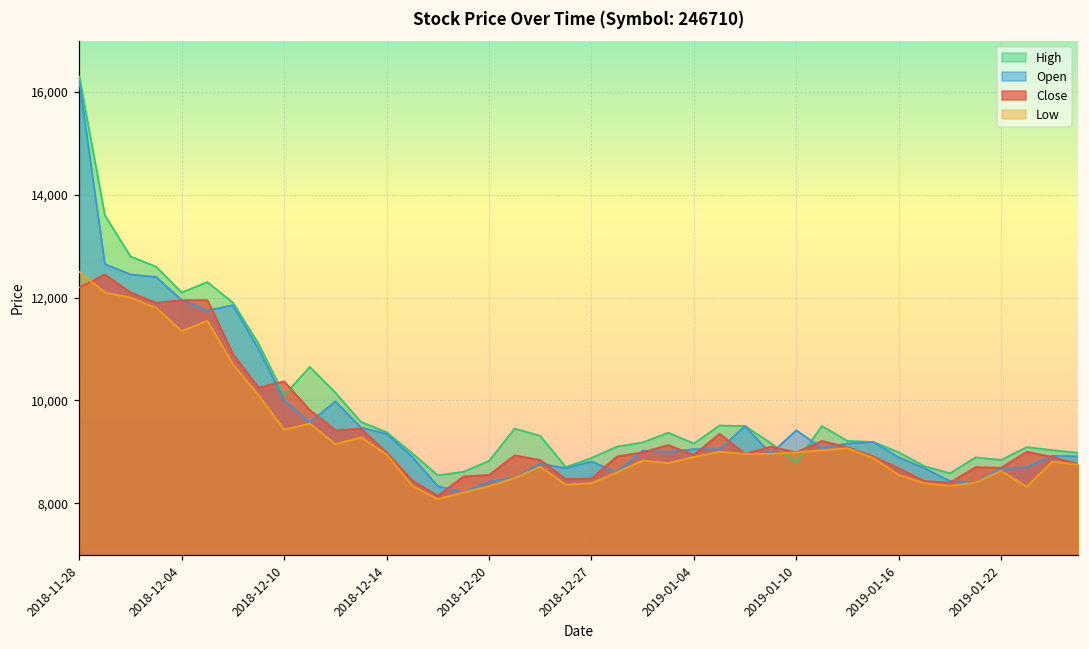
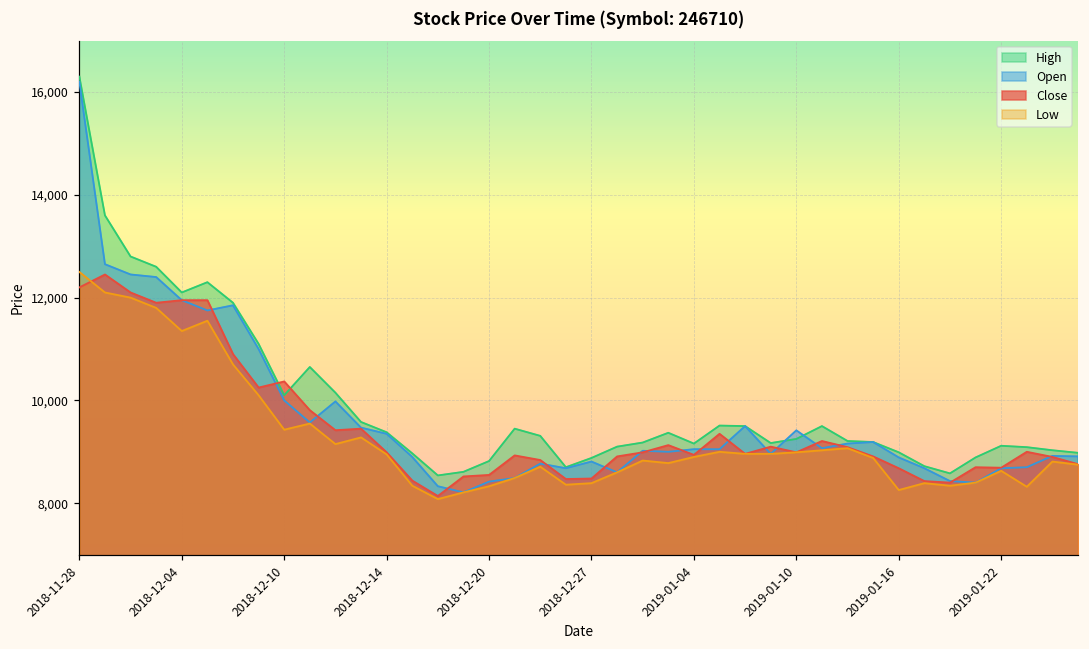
  {
    "High": {
      "2018-11-28": "16,300",
      "2018-12-04": "12,100",
      "2018-12-10": "10,100",
      "2018-12-20": "8,800",
      "2018-12-27": "8,900",
      "2019-01-04": "9,200",
-     "2019-01-10": "8,800",
+     "2019-01-10": "9,300",
      "2019-01-16": "9,000",
-     "2019-01-22": "8,800"
+     "2019-01-22": "9,100"
    },
    "Open": {
      "2018-11-28": "16,200",
      "2018-12-10": "10,000",
      "2018-12-20": "8,400",
      "2018-12-27": "8,800",
      "2019-01-04": "9,100",
      "2019-01-10": "9,400",
      "2019-01-16": "8,900"
    },
    "Close": {
      "2018-11-28": "12,200",
      "2018-12-10": "10,400",
      "2018-12-20": "8,600",
      "2018-12-27": "8,500",
      "2019-01-16": "8,700"
    },
    "Low": {
      "2018-11-28": "12,500",
      "2018-12-04": "11,400",
      "2018-12-10": "9,400",
      "2018-12-20": "8,300",
      "2018-12-27": "8,400",
-     "2019-01-16": "8,600"
+     "2019-01-16": "8,300"
    }
  }
